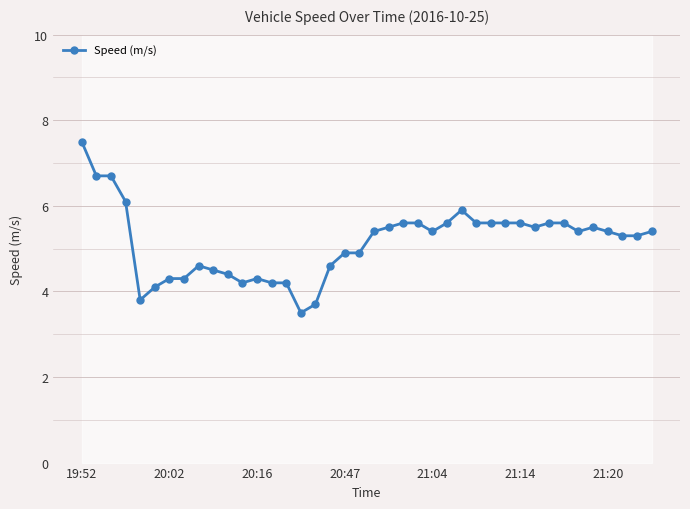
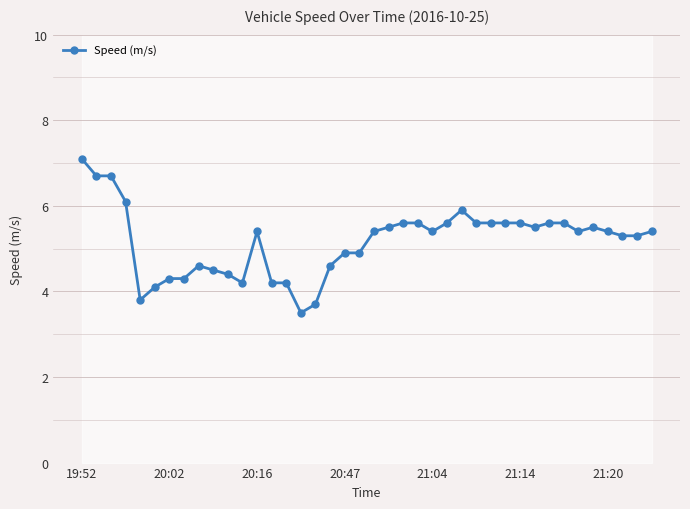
  {
    "Speed (m/s)": {
-     "19:52": 7.5,
+     "19:52": 7.1,
      "20:02": 4.3,
-     "20:16": 4.3,
+     "20:16": 5.4,
      "20:47": 4.9,
      "21:04": 5.4
    }
  }
